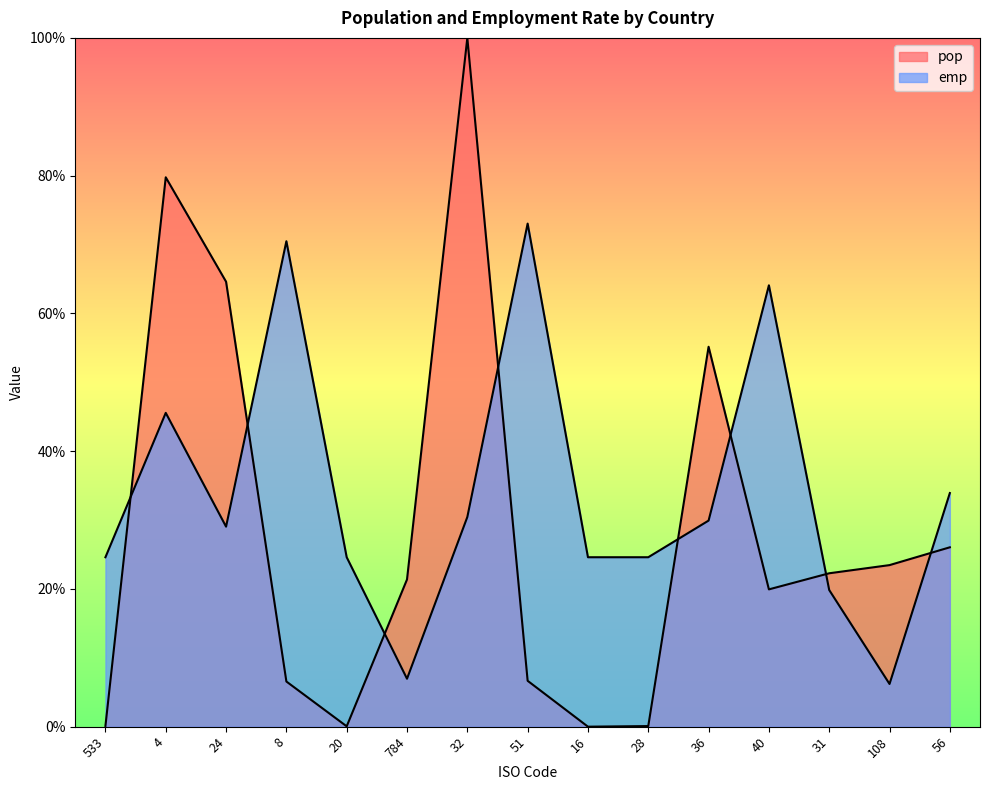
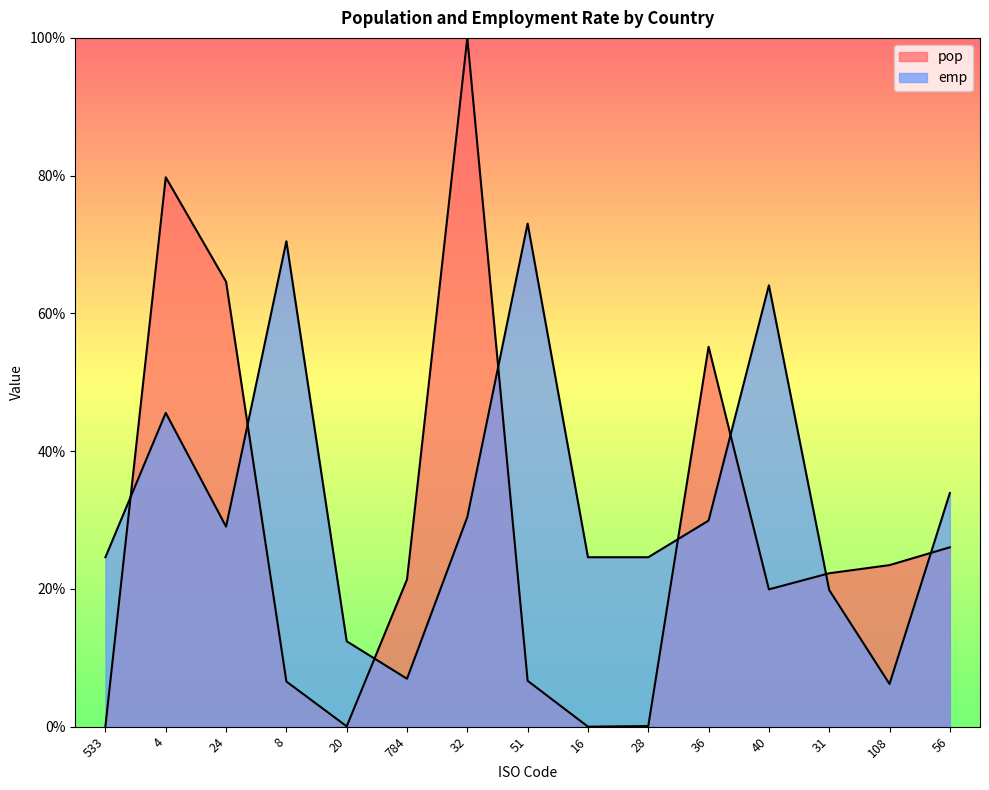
  {
    "pop": {
      "533": "0%",
      "4": "80%",
      "24": "65%",
      "8": "7%",
      "20": "0%",
      "784": "21%",
      "32": "100%",
      "51": "7%",
      "16": "0%",
      "28": "0%",
      "36": "55%",
      "40": "20%",
      "31": "22%",
      "108": "23%",
      "56": "26%"
    },
    "emp": {
      "533": "25%",
      "4": "46%",
      "24": "29%",
      "8": "70%",
-     "20": "25%",
+     "20": "12%",
      "784": "7%",
      "32": "30%",
      "51": "73%",
      "16": "25%",
      "28": "25%",
      "36": "30%",
      "40": "64%",
      "31": "20%",
      "108": "6%",
      "56": "34%"
    }
  }
